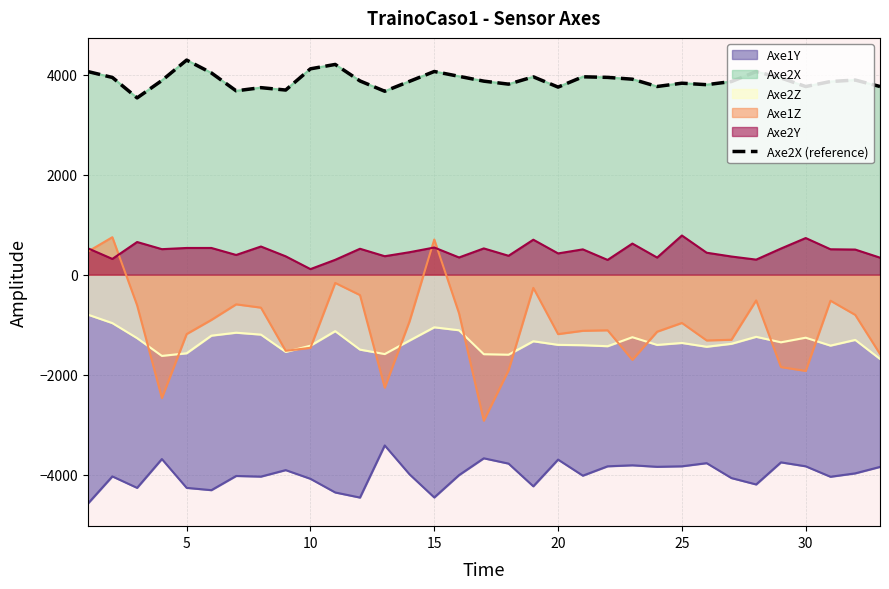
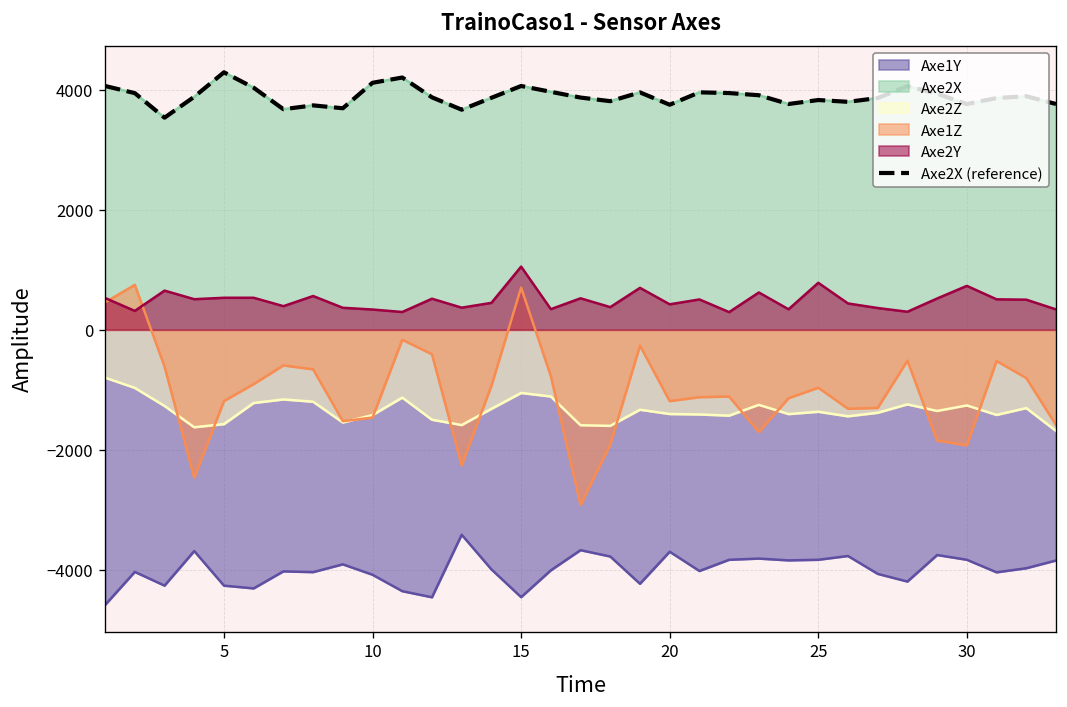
  {
    "Axe2X": {
      "5": 4300,
      "10": 4100,
      "15": 4100,
      "20": 3800,
      "25": 3800
    },
    "Axe2Y": {
      "5": 500,
-     "10": 100,
-     "15": 500,
+     "10": 300,
+     "15": 1100,
      "20": 400,
      "25": 800,
      "30": 700
    }
  }
